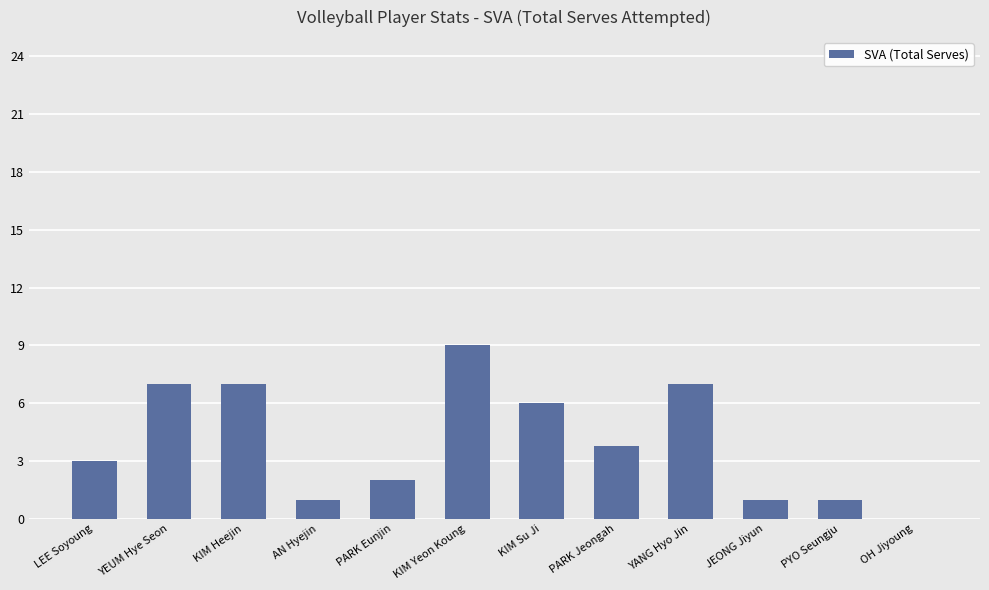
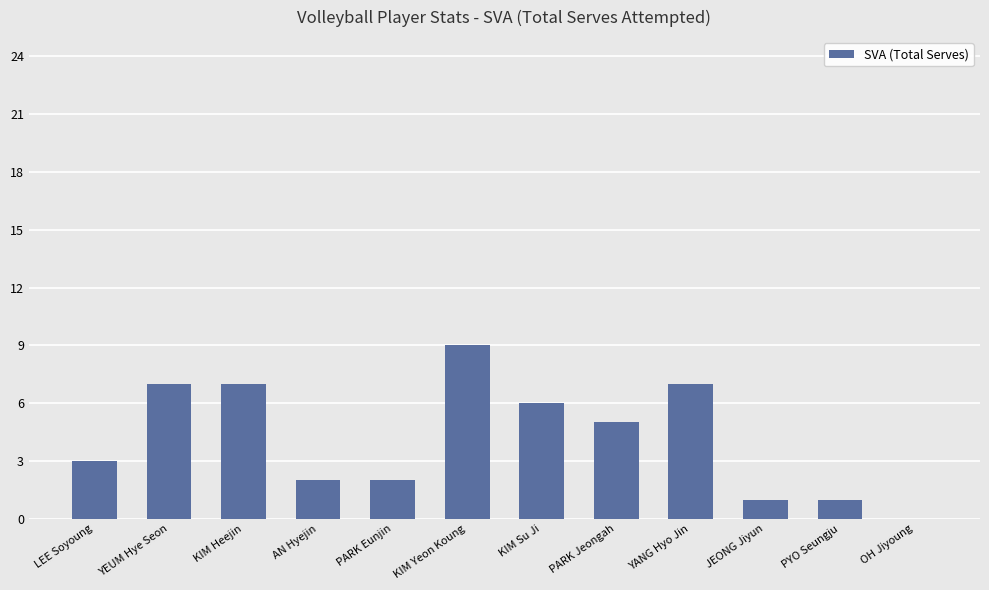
  {
    "LEE Soyoung": 3.0,
    "YEUM Hye Seon": 7.0,
    "KIM Heejin": 7.0,
-   "AN Hyejin": 1,
+   "AN Hyejin": 2,
    "PARK Eunjin": 2.0,
    "KIM Yeon Koung": 9.0,
    "KIM Su Ji": 6.0,
-   "PARK Jeongah": 3.8,
+   "PARK Jeongah": 5.0,
    "YANG Hyo Jin": 7.0,
    "JEONG Jiyun": 1.0,
    "PYO Seungju": 1.0,
    "OH Jiyoung": 0.0
  }
